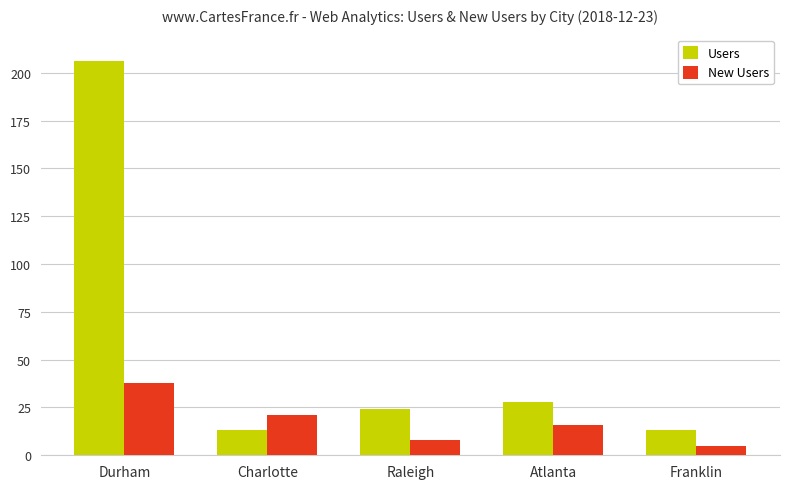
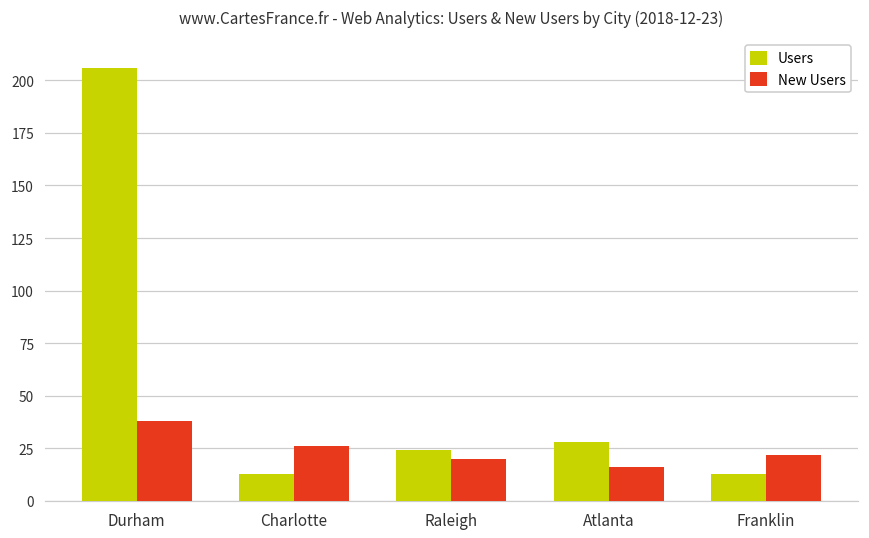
  {
    "Users": {
      "Durham": 206,
      "Charlotte": 13,
      "Raleigh": 24,
      "Atlanta": 28,
      "Franklin": 13
    },
    "New Users": {
      "Durham": 38,
-     "Charlotte": 21,
-     "Raleigh": 8,
+     "Charlotte": 26,
+     "Raleigh": 20,
      "Atlanta": 16,
-     "Franklin": 5
+     "Franklin": 22
    }
  }
